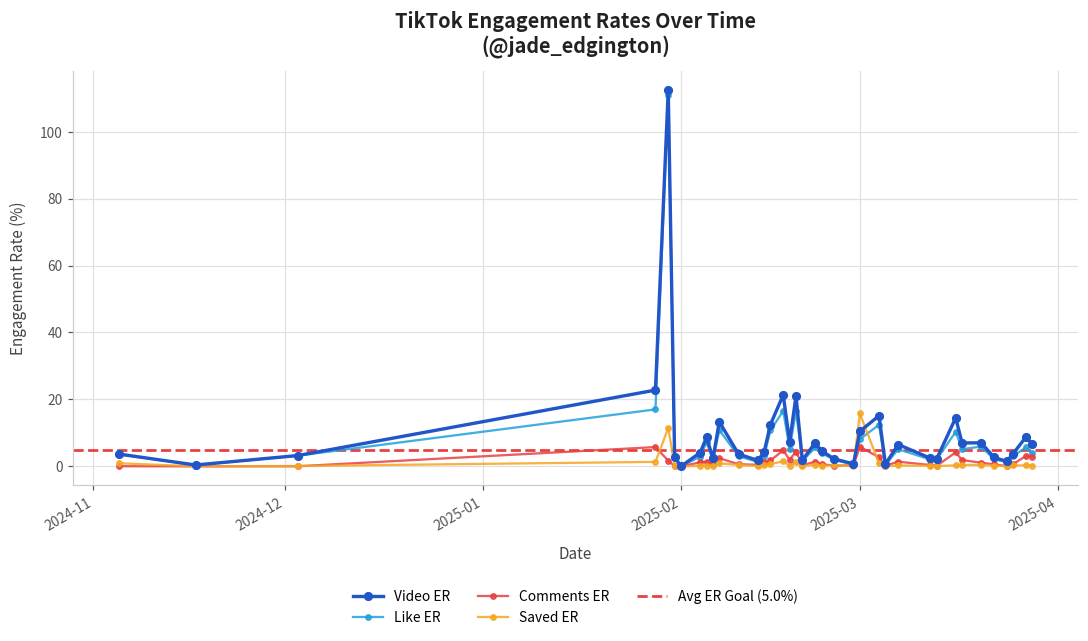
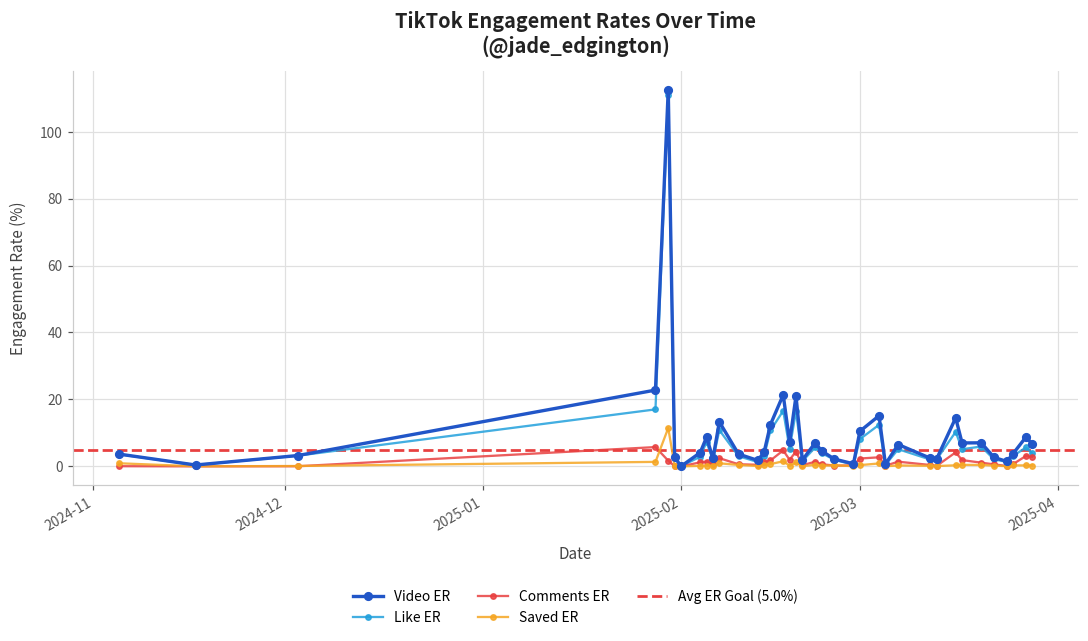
  {
    "Video ER": {
      "2025-03": 10
    },
    "Like ER": {
      "2025-03": 8
    },
    "Comments ER": {
-     "2025-03": 6
+     "2025-03": 2
    },
    "Saved ER": {
-     "2025-03": 16
+     "2025-03": 0
    }
  }
